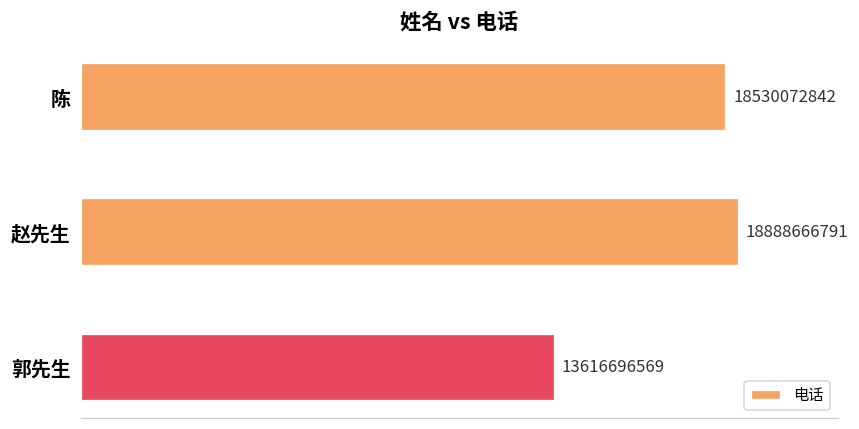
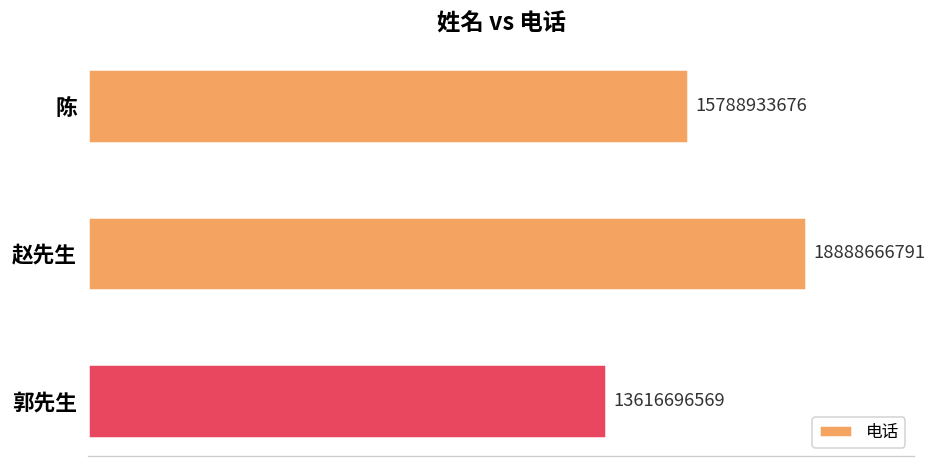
  {
-   "陈": 18530072842,
+   "陈": 15788933676,
    "赵先生": 18888666791,
    "郭先生": 13616696569
  }
